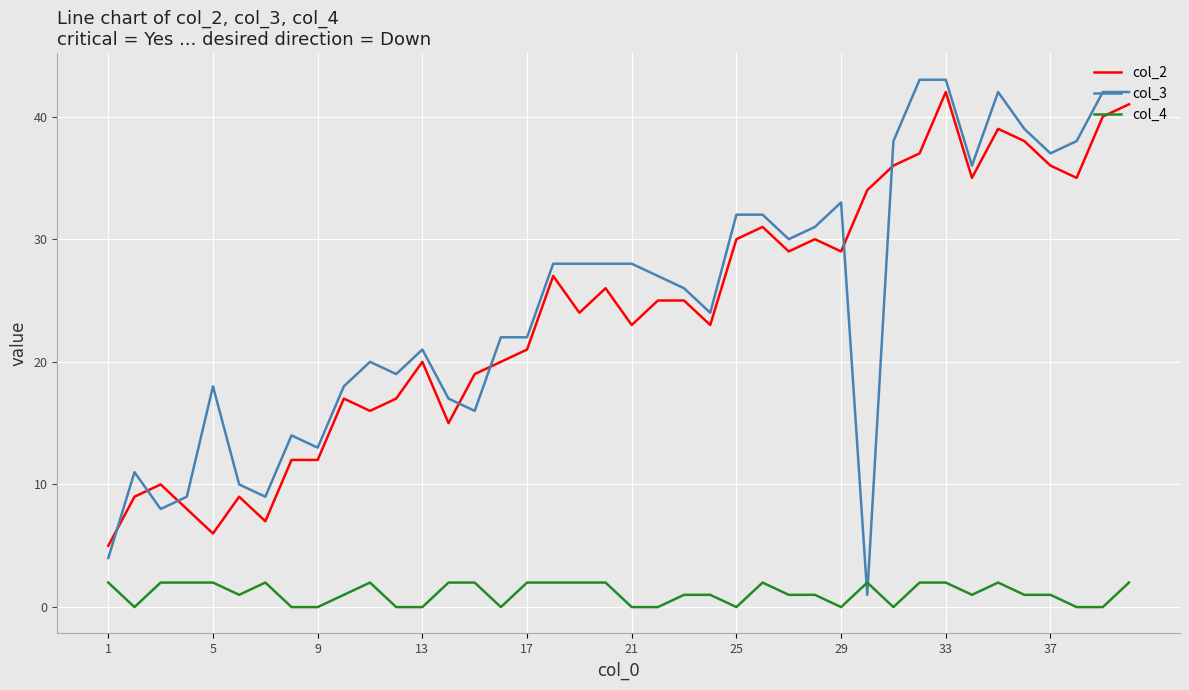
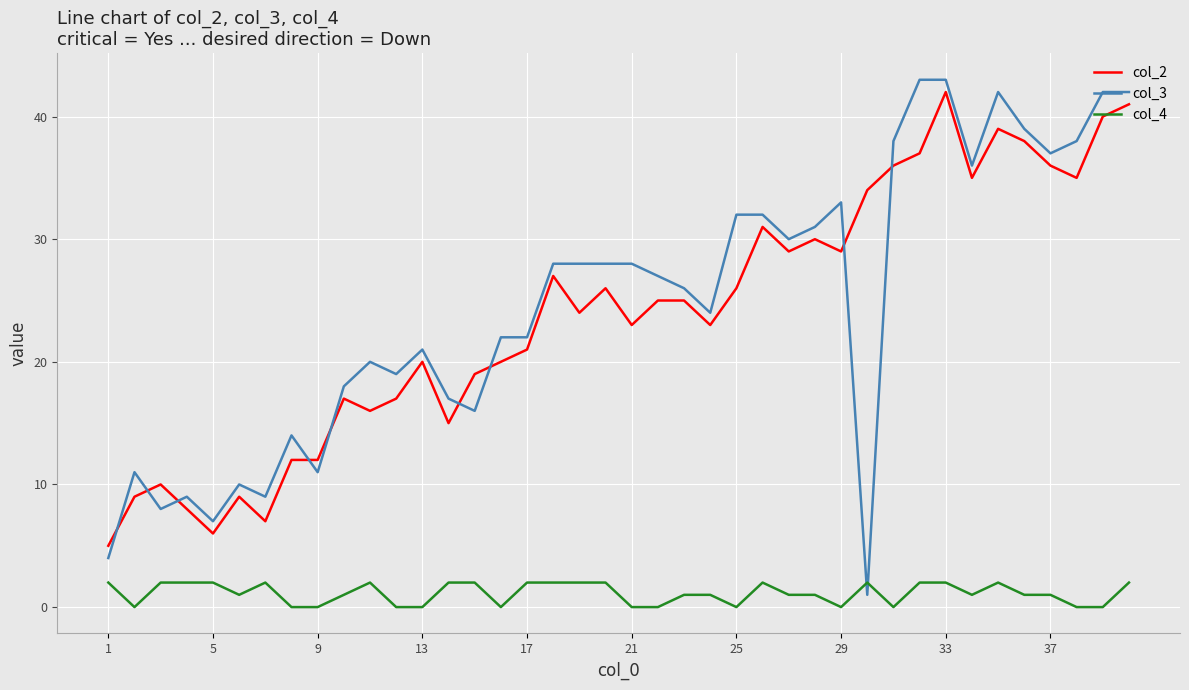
  {
    "col_2": {
      "1": 5,
      "5": 6,
      "9": 12,
      "13": 20,
      "17": 21,
      "21": 23,
-     "25": 30,
+     "25": 26,
      "29": 29,
      "33": 42,
      "37": 36
    },
    "col_3": {
      "1": 4,
-     "5": 18,
-     "9": 13,
+     "5": 7,
+     "9": 11,
      "13": 21,
      "17": 22,
      "21": 28,
      "25": 32,
      "29": 33,
      "33": 43,
      "37": 37
    },
    "col_4": {
      "1": 2,
      "5": 2,
      "9": 0,
      "13": 0,
      "17": 2,
      "21": 0,
      "25": 0,
      "29": 0,
      "33": 2,
      "37": 1
    }
  }
